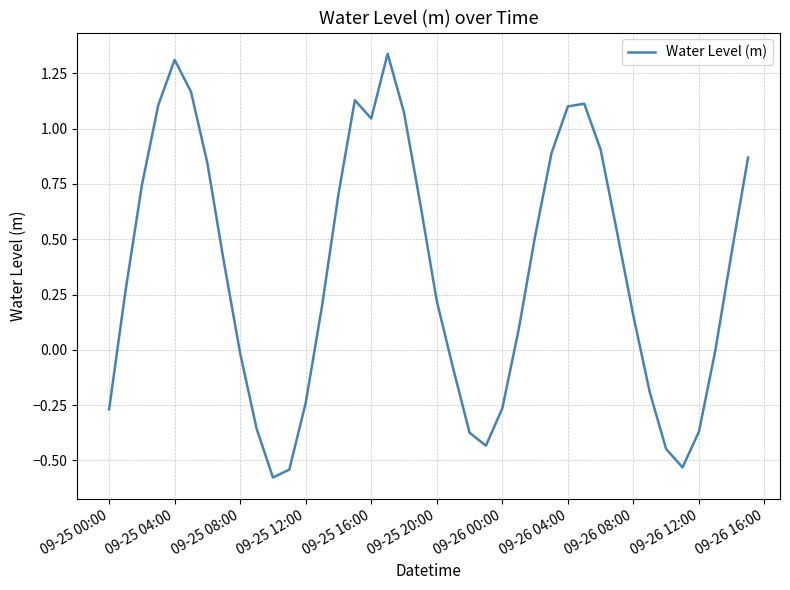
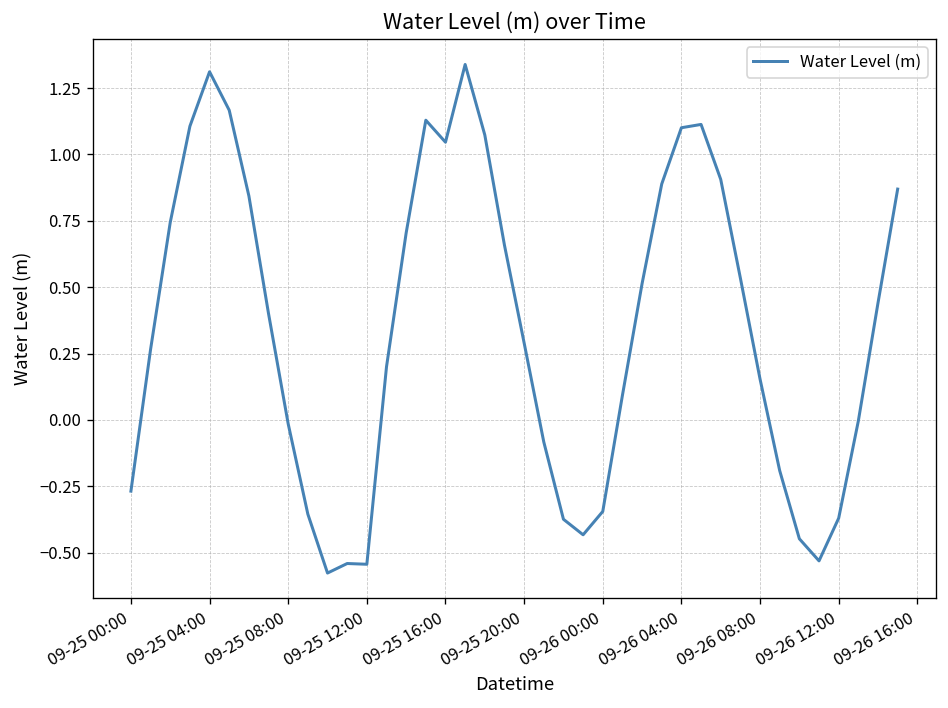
  {
    "09-25 00:00": -0.27,
    "09-25 04:00": 1.31,
    "09-25 08:00": -0.02,
-   "09-25 12:00": -0.24,
+   "09-25 12:00": -0.54,
    "09-25 16:00": 1.05,
-   "09-25 20:00": 0.22,
-   "09-26 00:00": -0.26,
+   "09-25 20:00": 0.29,
+   "09-26 00:00": -0.35,
    "09-26 04:00": 1.10,
    "09-26 08:00": 0.15,
    "09-26 12:00": -0.37
  }
